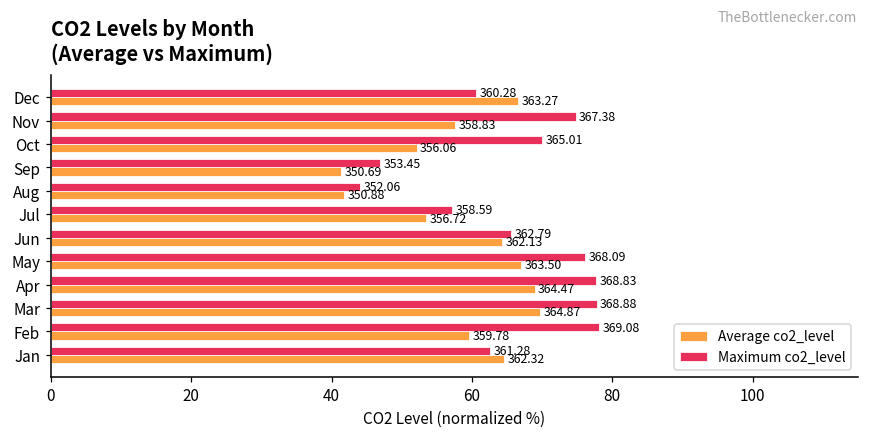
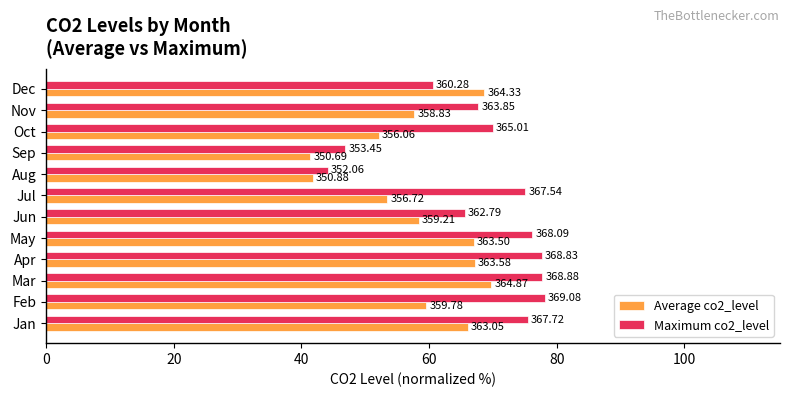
  {
    "Average co2_level": {
-     "Dec": 363.27,
-     "Jun": 362.13,
-     "Apr": 364.47,
-     "Jan": 362.32
+     "Dec": 364.33,
+     "Jun": 359.21,
+     "Apr": 363.58,
+     "Jan": 363.05
    },
    "Maximum co2_level": {
-     "Nov": 367.38,
-     "Jul": 358.59,
-     "Jan": 361.28
+     "Nov": 363.85,
+     "Jul": 367.54,
+     "Jan": 367.72
    }
  }
